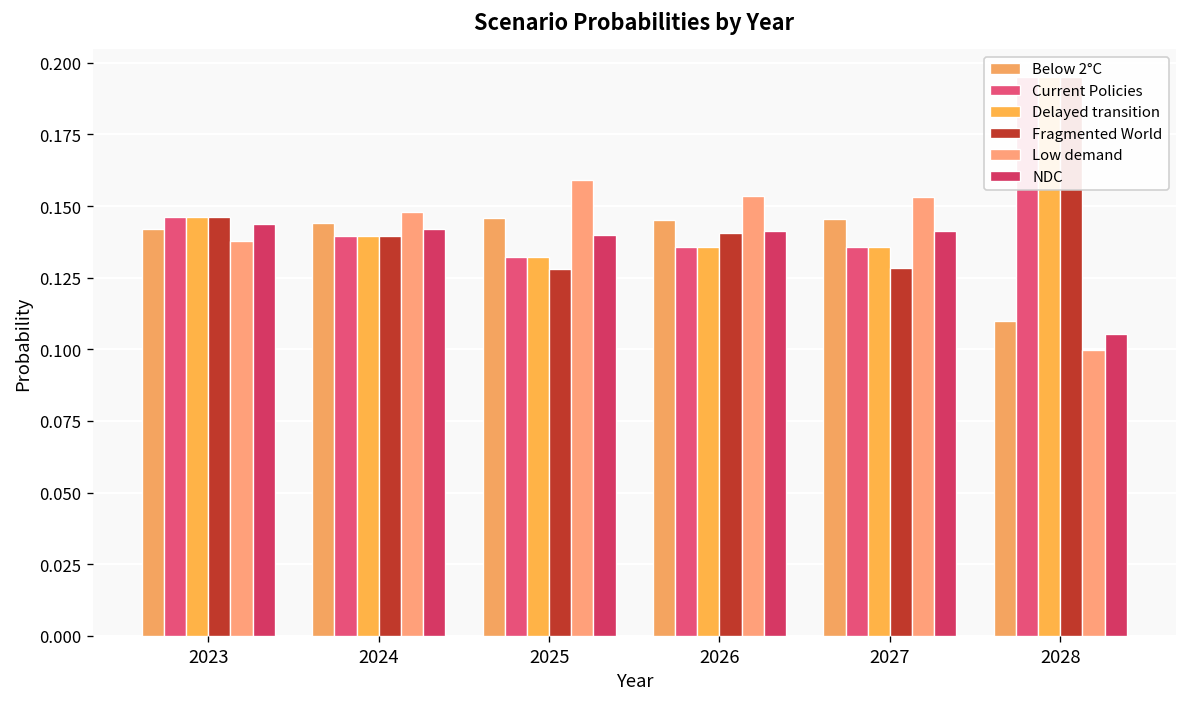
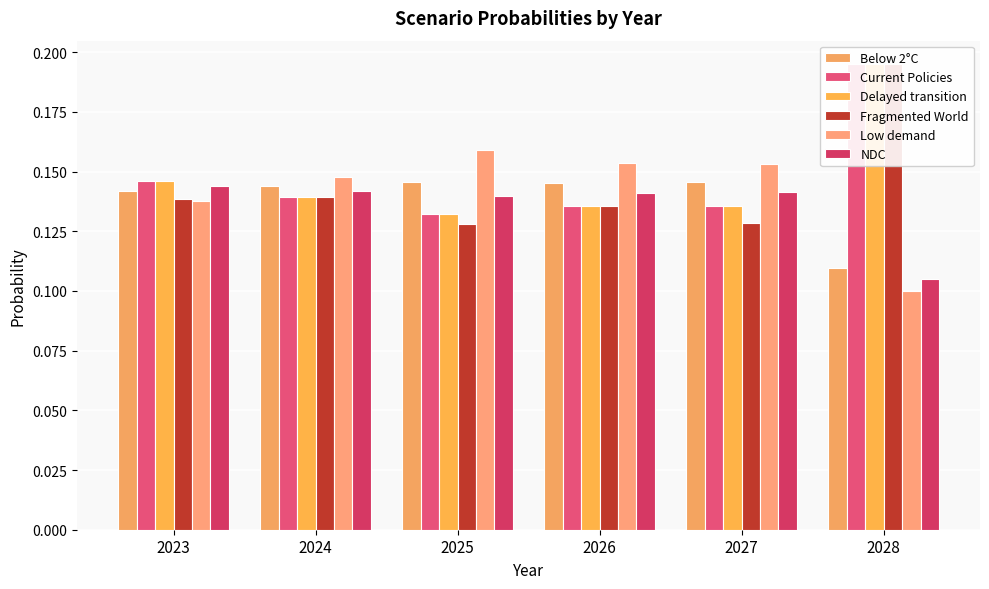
  {
    "Fragmented World": {
-     "2023": 0.146,
+     "2023": 0.138,
      "2024": 0.140,
      "2025": 0.128,
-     "2026": 0.141,
+     "2026": 0.136,
      "2027": 0.128
    }
  }
